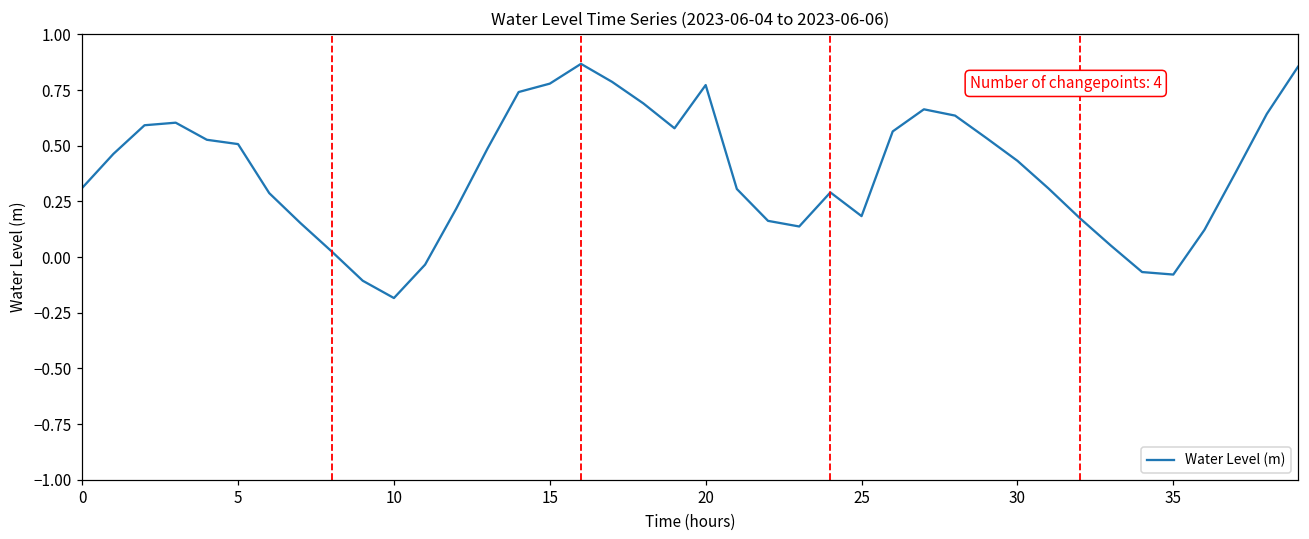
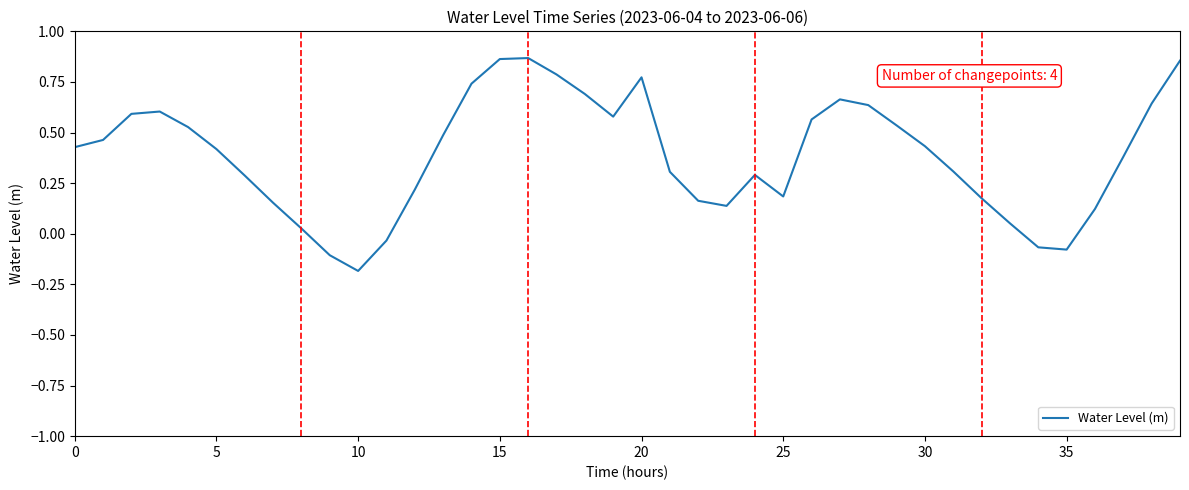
  {
-   "0": 0.31,
-   "5": 0.51,
+   "0": 0.43,
+   "5": 0.42,
    "10": -0.18,
-   "15": 0.78,
+   "15": 0.86,
    "20": 0.77,
    "25": 0.18,
    "30": 0.43,
    "35": -0.08
  }
